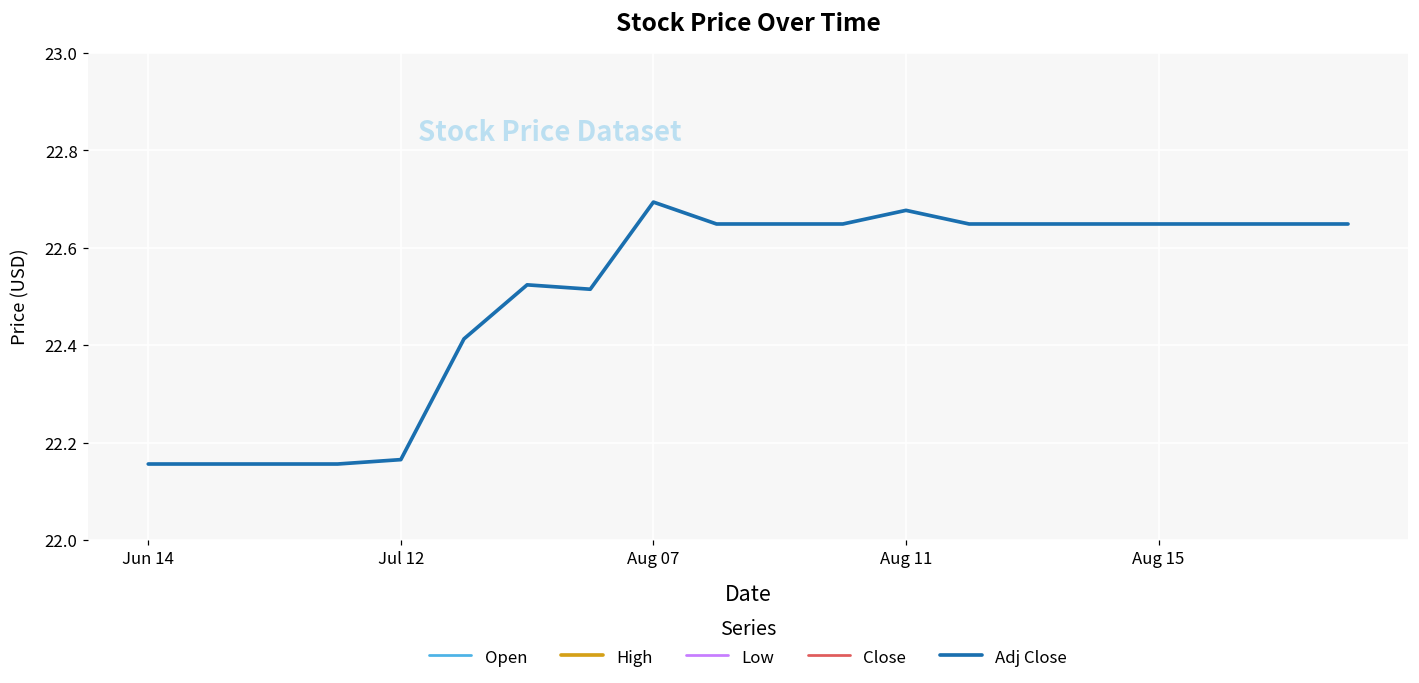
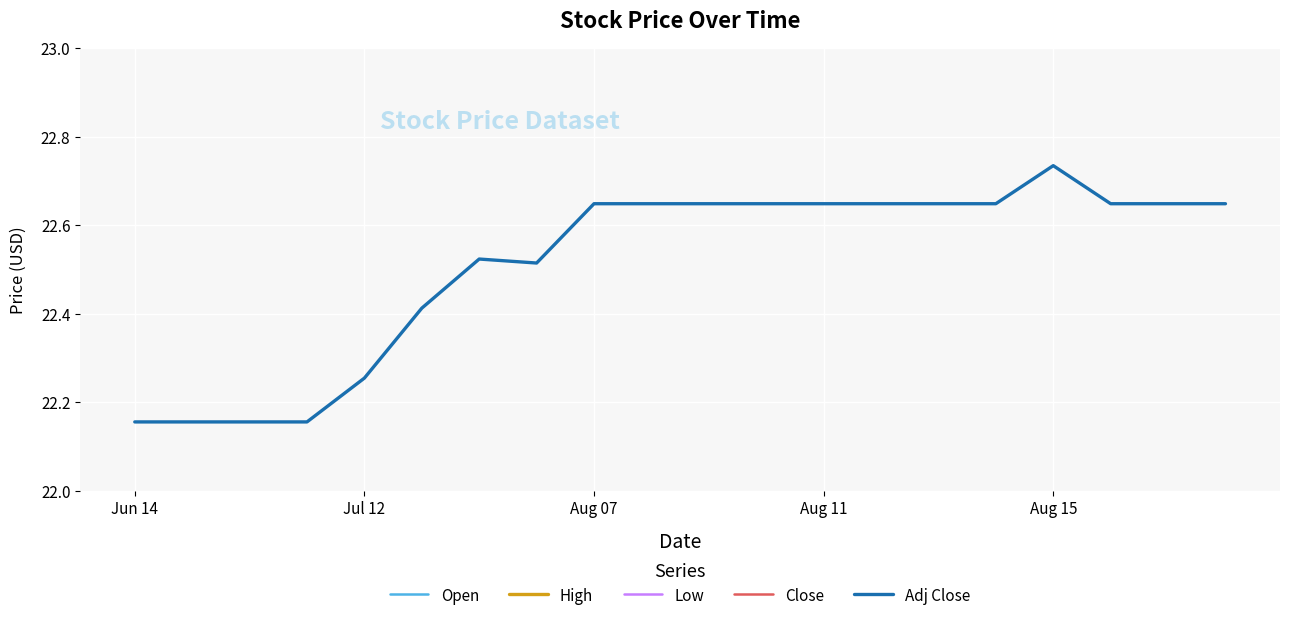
  {
    "Adj Close": {
      "Jun 14": 22.16,
-     "Jul 12": 22.17,
-     "Aug 07": 22.69,
-     "Aug 11": 22.68,
-     "Aug 15": 22.65
+     "Jul 12": 22.26,
+     "Aug 07": 22.65,
+     "Aug 11": 22.65,
+     "Aug 15": 22.74
    }
  }
